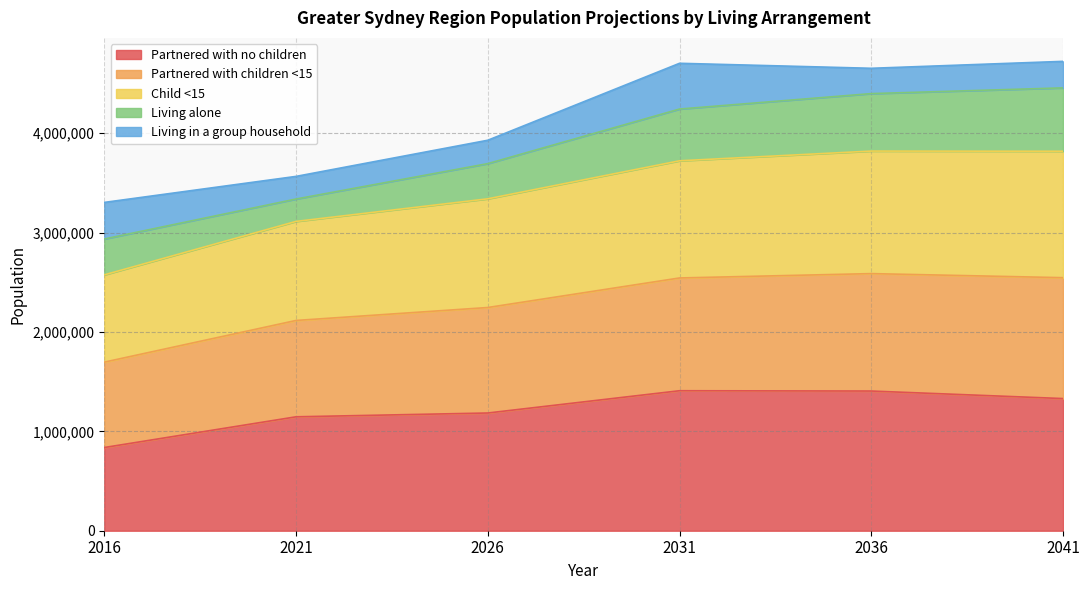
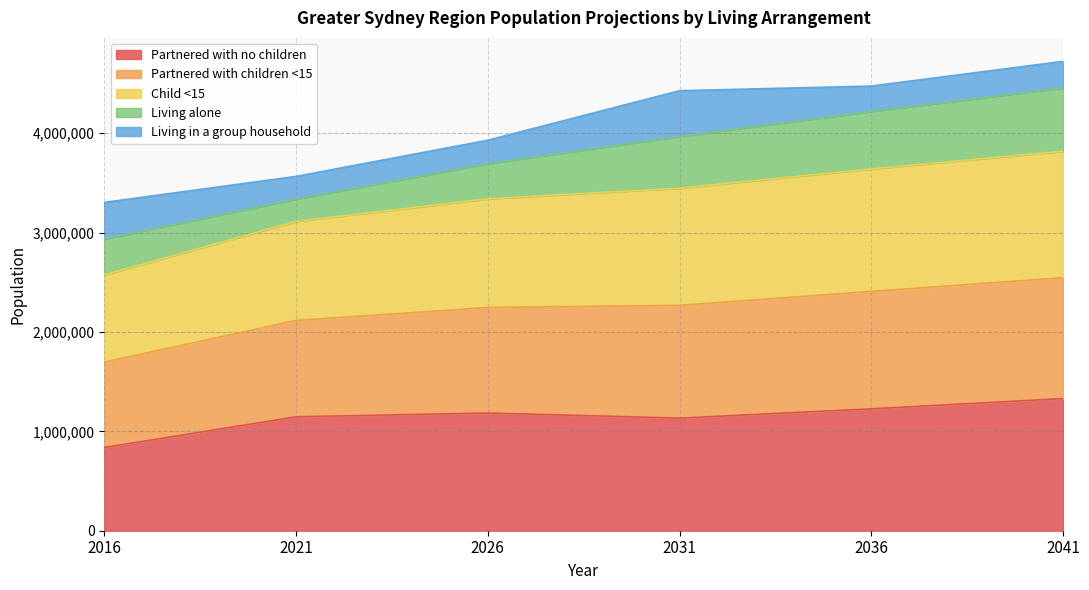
  {
    "Partnered with no children": {
      "2016": "800,000",
      "2021": "1,100,000",
      "2026": "1,200,000",
-     "2031": "1,400,000",
-     "2036": "1,400,000",
+     "2031": "1,100,000",
+     "2036": "1,200,000",
      "2041": "1,300,000"
    },
    "Living alone": {
      "2016": "400,000",
      "2021": "200,000",
      "2026": "400,000",
      "2031": "500,000",
      "2036": "600,000",
      "2041": "600,000"
    },
    "Living in a group household": {
      "2016": "400,000",
      "2021": "200,000",
      "2026": "200,000",
      "2031": "500,000",
      "2036": "300,000",
      "2041": "300,000"
    }
  }
